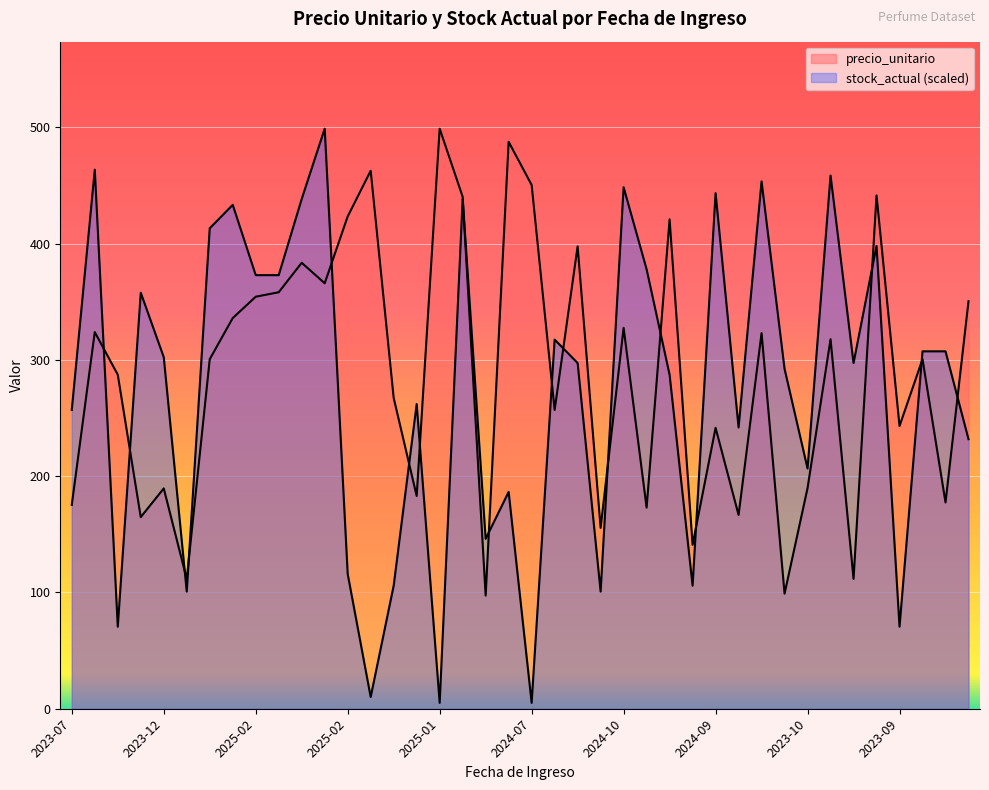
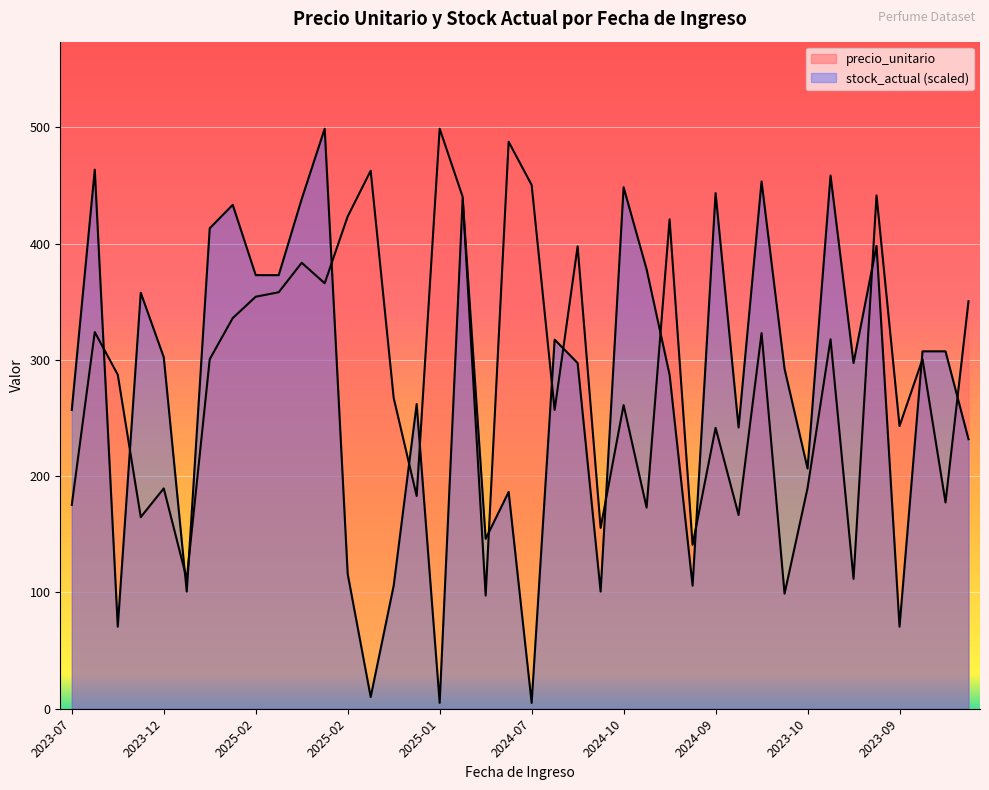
  {
    "precio_unitario": {
      "2023-07": 175,
-     "2024-10": 328
+     "2024-10": 261
    },
    "stock_actual (scaled)": {
      "2023-07": 257,
      "2024-10": 448
    }
  }
